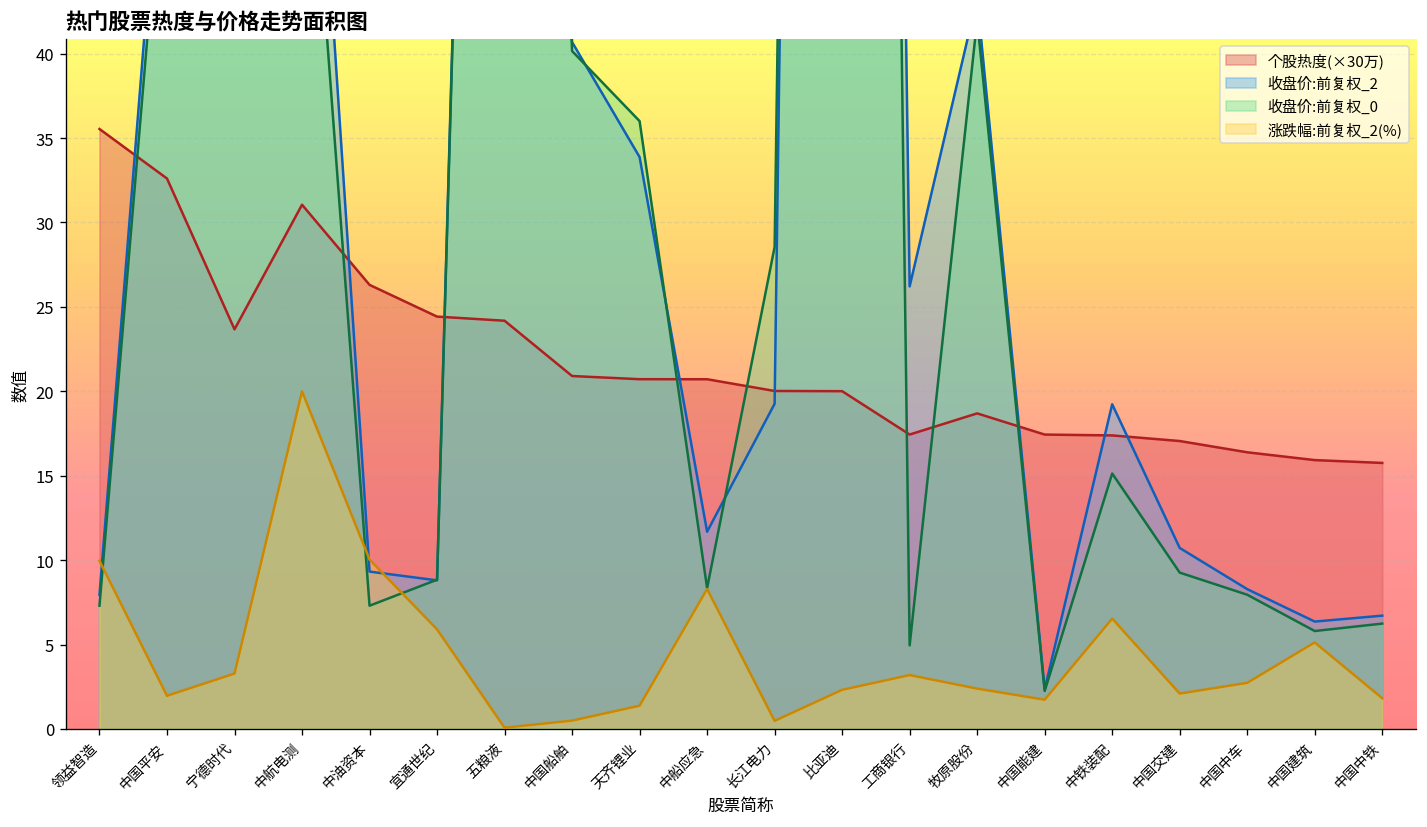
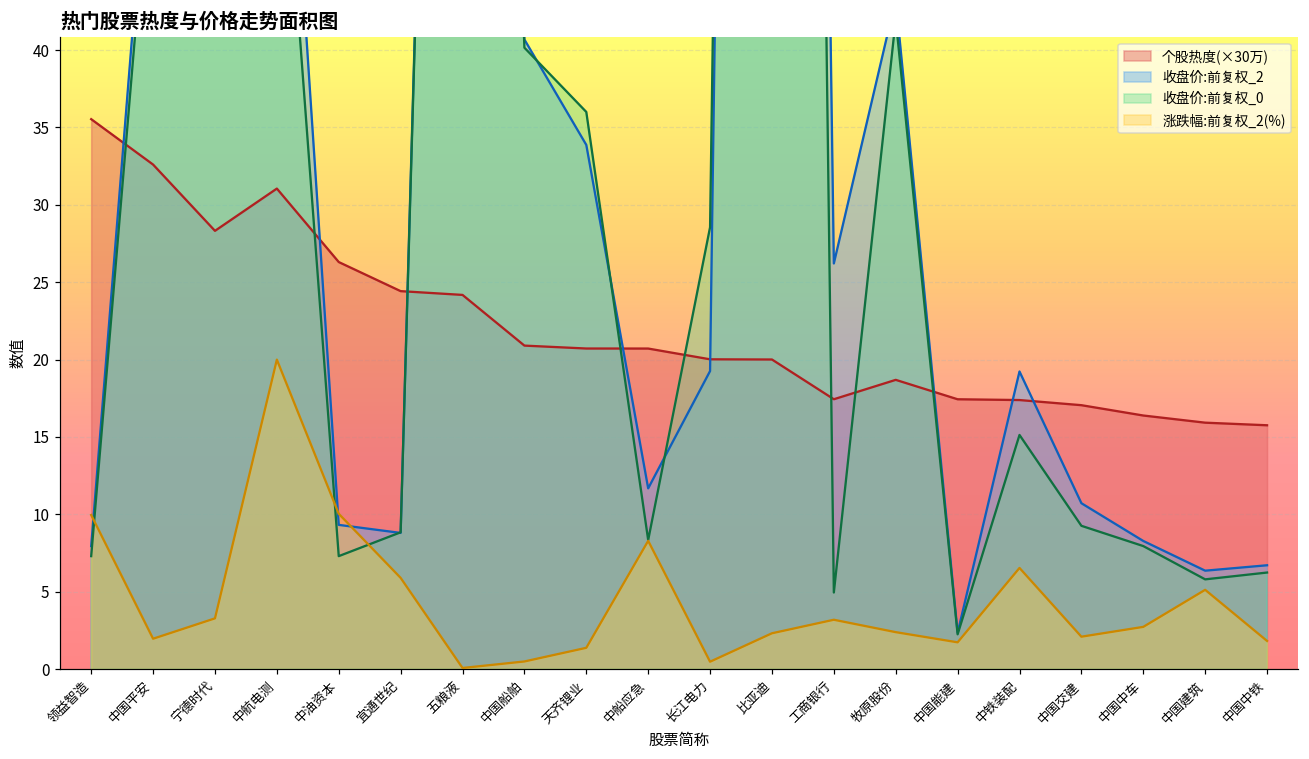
  {
    "个股热度(×30万)": {
      "领益智造": 35.5,
      "中国平安": 32.6,
-     "宁德时代": 23.7,
+     "宁德时代": 28.3,
      "中航电测": 31.0,
      "中油资本": 26.3,
      "宜通世纪": 24.4,
      "五粮液": 24.2,
      "中国船舶": 20.9,
      "天齐锂业": 20.7,
      "中船应急": 20.7,
      "长江电力": 20.0,
      "比亚迪": 20.0,
      "工商银行": 17.4,
      "牧原股份": 18.7,
      "中国能建": 17.4,
      "中铁装配": 17.4,
      "中国交建": 17.1,
      "中国中车": 16.4,
      "中国建筑": 15.9,
      "中国中铁": 15.8
    },
    "收盘价:前复权_2": {
      "领益智造": 8.0,
      "中油资本": 9.3,
      "中国船舶": 40.7,
      "天齐锂业": 33.9,
      "中船应急": 11.7,
      "长江电力": 19.3,
      "工商银行": 26.2,
      "中铁装配": 19.2,
      "中国交建": 10.7,
      "中国中车": 8.3,
      "中国建筑": 6.4,
      "中国中铁": 6.7
    },
    "收盘价:前复权_0": {
      "领益智造": 7.3,
      "中油资本": 7.3,
      "中国船舶": 40.2,
      "天齐锂业": 36.0,
      "长江电力": 28.6,
      "工商银行": 5.0,
      "中铁装配": 15.1,
      "中国交建": 9.3,
      "中国中车": 8.0,
      "中国建筑": 5.8,
      "中国中铁": 6.2
    },
    "涨跌幅:前复权_2(%)": {
      "领益智造": 10.0,
      "中国平安": 2.0,
      "宁德时代": 3.3,
      "中航电测": 20.0,
      "中油资本": 10.0,
      "宜通世纪": 5.9,
      "五粮液": 0.1,
      "中国船舶": 0.5,
      "天齐锂业": 1.4,
      "长江电力": 0.5,
      "比亚迪": 2.3,
      "工商银行": 3.2,
      "牧原股份": 2.4,
      "中国能建": 1.7,
      "中铁装配": 6.5,
      "中国交建": 2.1,
      "中国中车": 2.7,
      "中国建筑": 5.1,
      "中国中铁": 1.8
    }
  }
